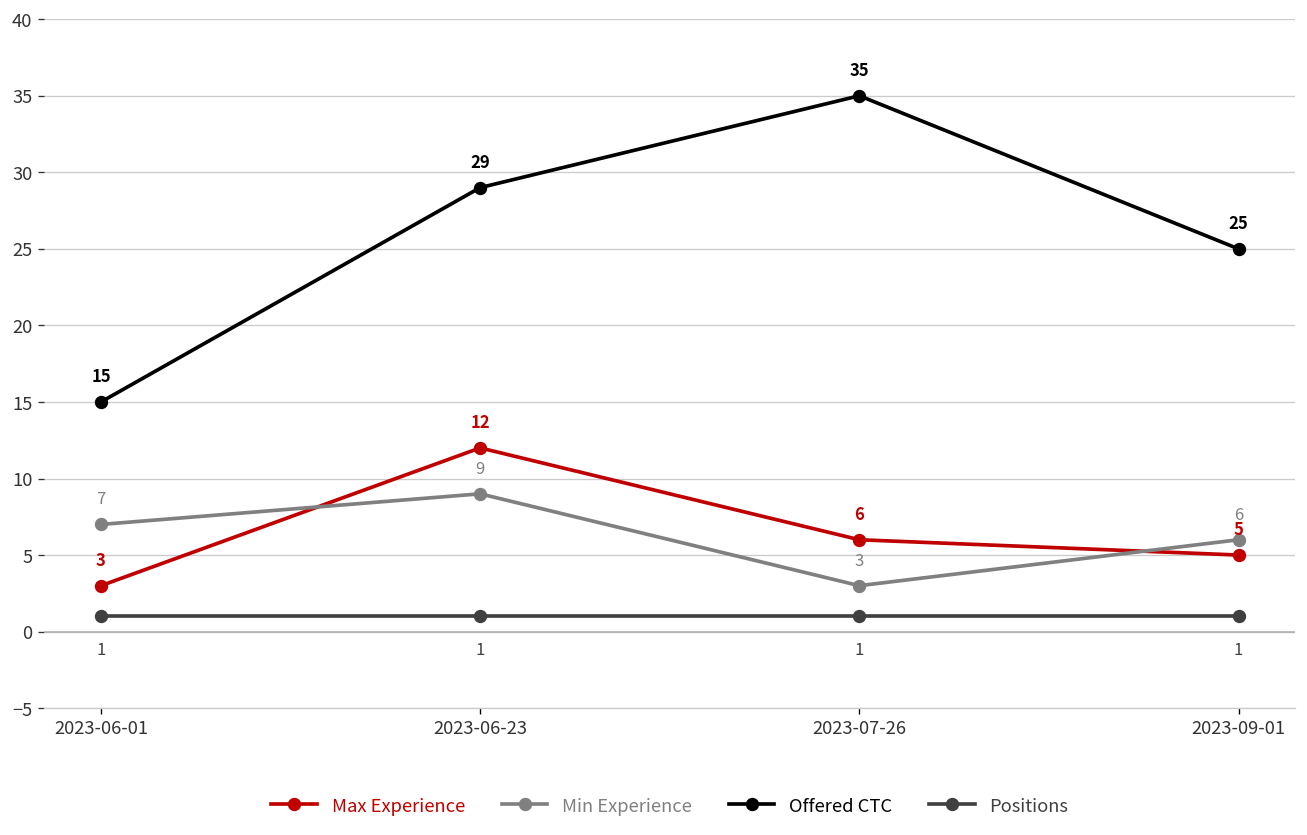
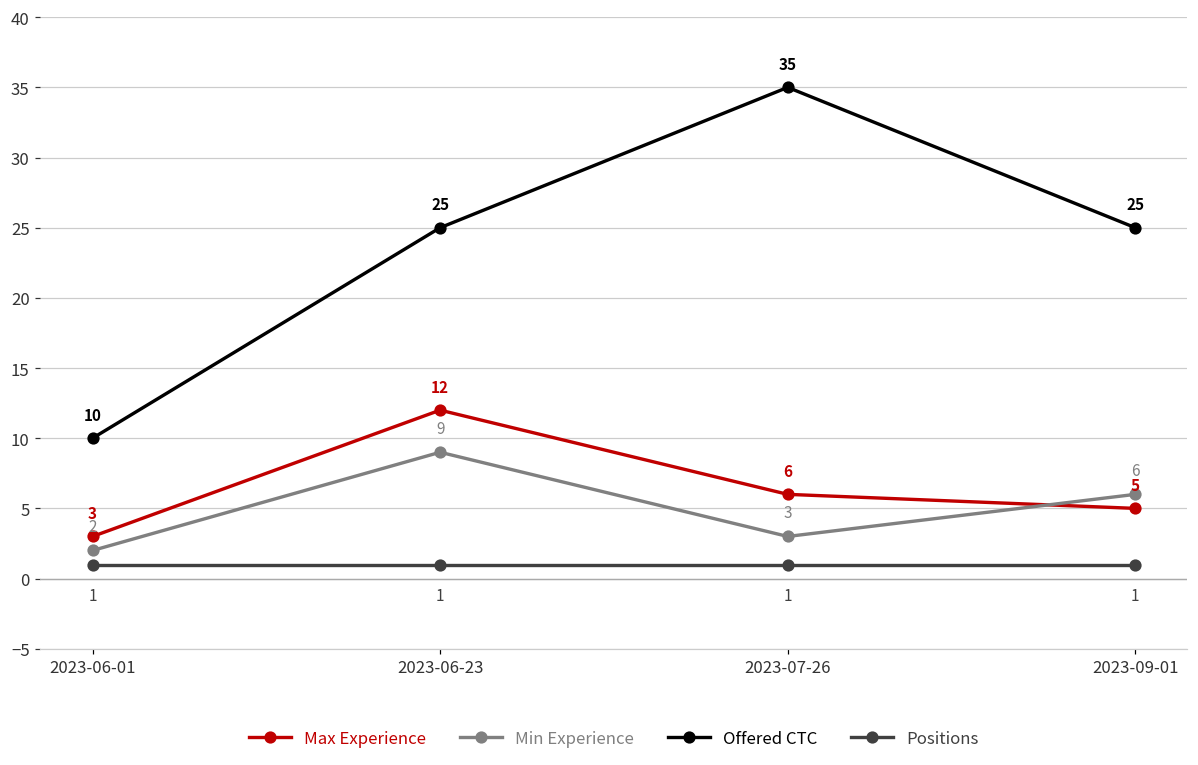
  {
    "Max Experience": {
      "2023-06-01": 3,
      "2023-06-23": 12,
      "2023-07-26": 6
    },
    "Min Experience": {
-     "2023-06-01": 7,
+     "2023-06-01": 2,
      "2023-06-23": 9,
      "2023-07-26": 3,
      "2023-09-01": 6
    },
    "Offered CTC": {
-     "2023-06-01": 15,
-     "2023-06-23": 29,
+     "2023-06-01": 10,
+     "2023-06-23": 25,
      "2023-07-26": 35,
      "2023-09-01": 25
    },
    "Positions": {
      "2023-06-01": 1,
      "2023-06-23": 1,
      "2023-07-26": 1,
      "2023-09-01": 1
    }
  }
